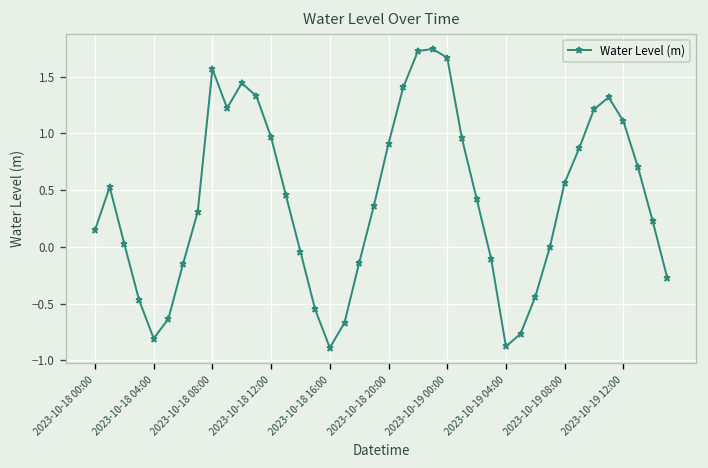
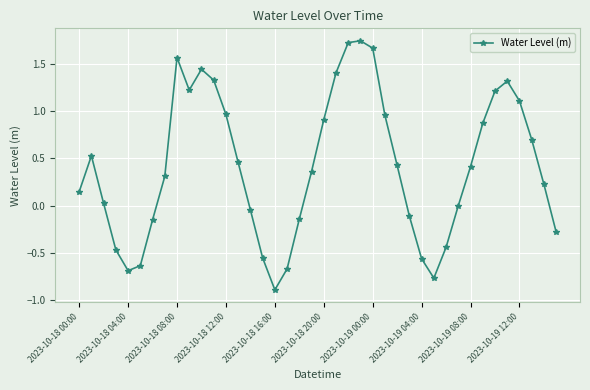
  {
    "2023-10-18 00:00": 0.1,
-   "2023-10-18 04:00": -0.8,
+   "2023-10-18 04:00": -0.7,
    "2023-10-18 08:00": 1.6,
    "2023-10-18 12:00": 1.0,
    "2023-10-18 16:00": -0.9,
    "2023-10-18 20:00": 0.9,
    "2023-10-19 00:00": 1.7,
-   "2023-10-19 04:00": -0.9,
-   "2023-10-19 08:00": 0.6,
+   "2023-10-19 04:00": -0.6,
+   "2023-10-19 08:00": 0.4,
    "2023-10-19 12:00": 1.1
  }
